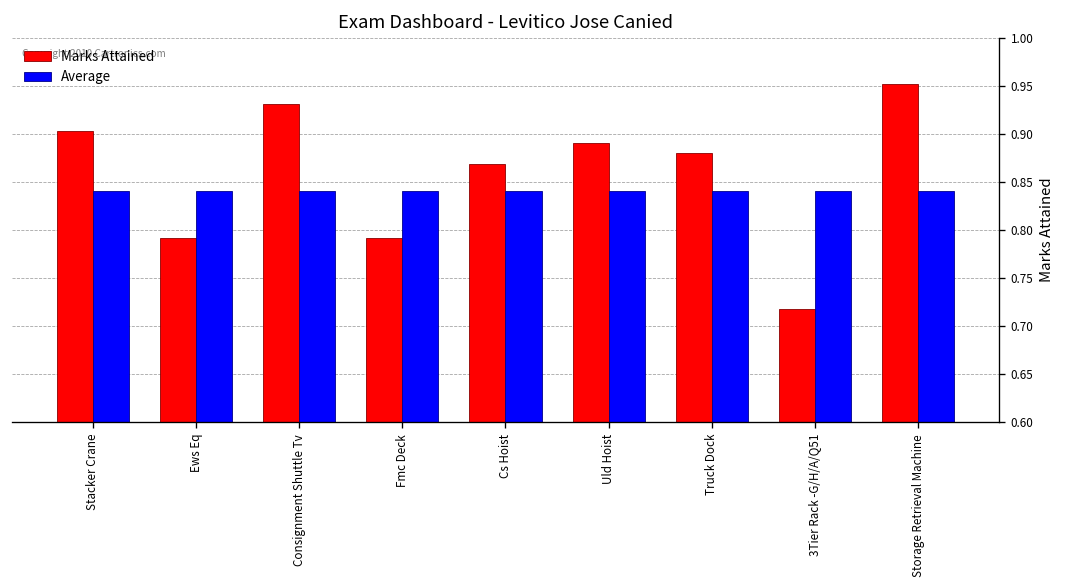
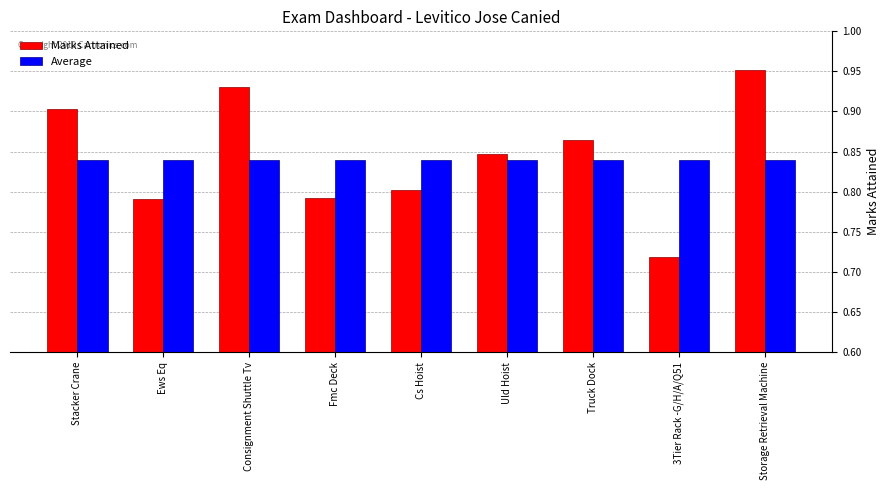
  {
    "Marks Attained": {
      "Stacker Crane": 0.90,
      "Ews Eq": 0.79,
      "Consignment Shuttle Tv": 0.93,
      "Fmc Deck": 0.79,
-     "Cs Hoist": 0.87,
-     "Uld Hoist": 0.89,
-     "Truck Dock": 0.88,
+     "Cs Hoist": 0.80,
+     "Uld Hoist": 0.85,
+     "Truck Dock": 0.86,
      "3Tier Rack -G/H/A/Q51": 0.72,
      "Storage Retrieval Machine": 0.95
    },
    "Average": {
      "Stacker Crane": 0.84,
      "Ews Eq": 0.84,
      "Consignment Shuttle Tv": 0.84,
      "Fmc Deck": 0.84,
      "Cs Hoist": 0.84,
      "Uld Hoist": 0.84,
      "Truck Dock": 0.84,
      "3Tier Rack -G/H/A/Q51": 0.84,
      "Storage Retrieval Machine": 0.84
    }
  }
